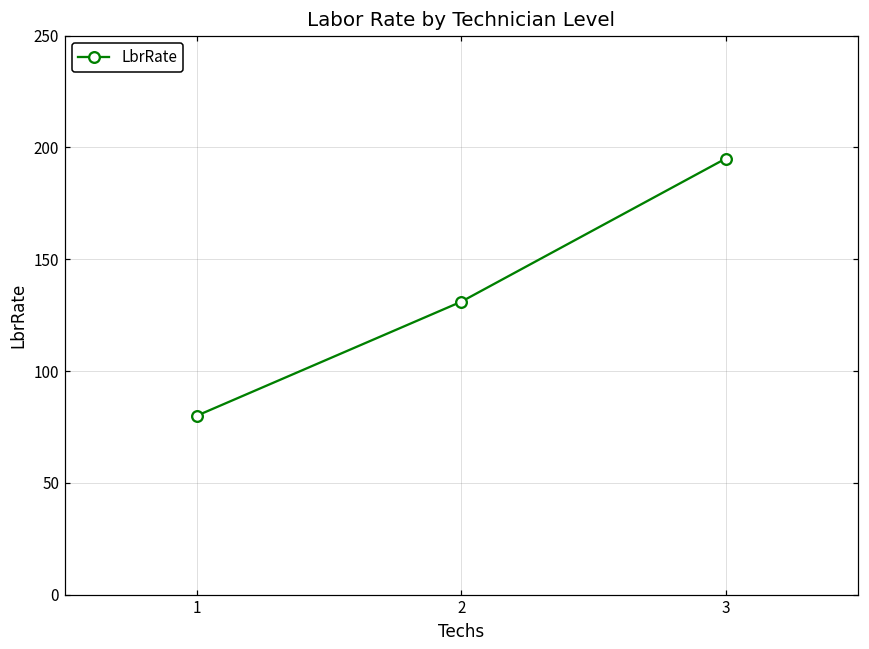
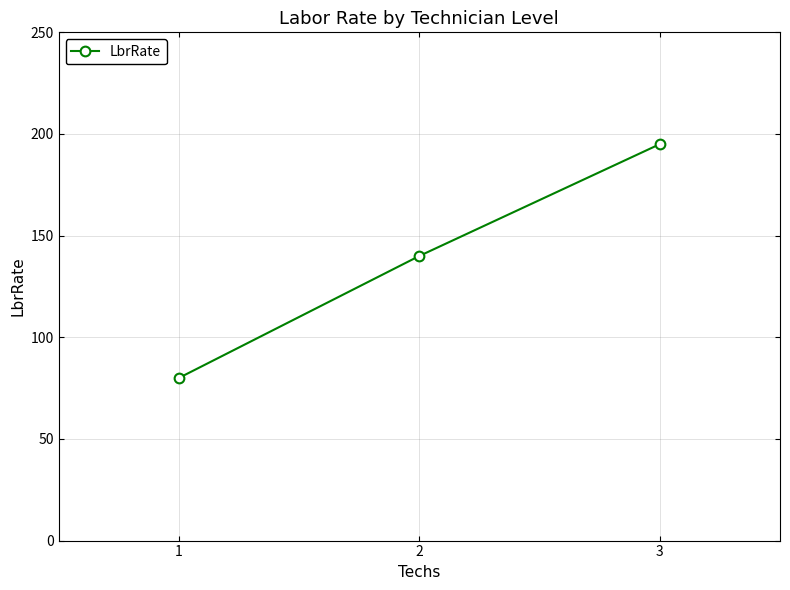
  {
    "1": 80,
-   "2": 131,
+   "2": 140,
    "3": 195
  }
